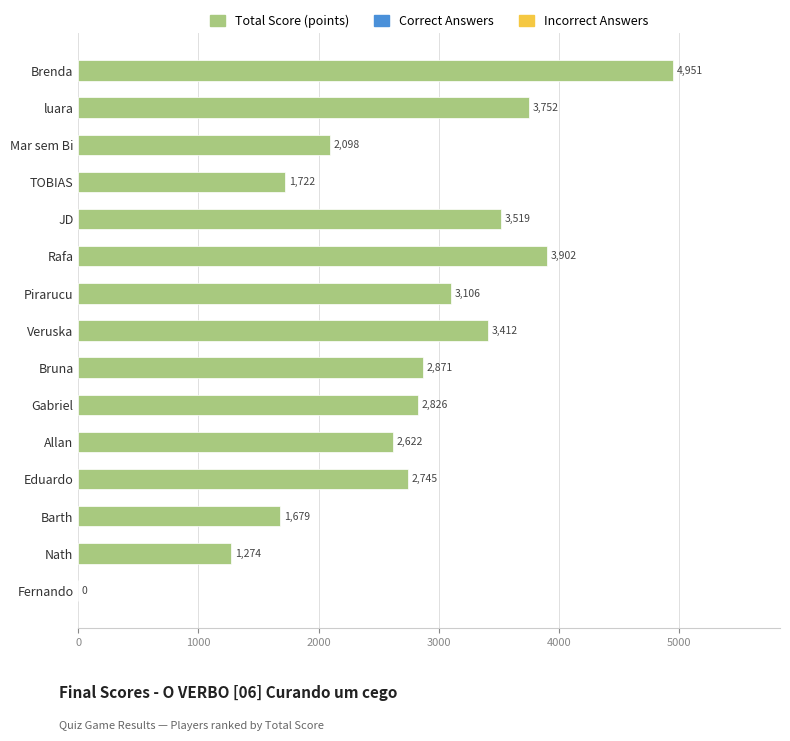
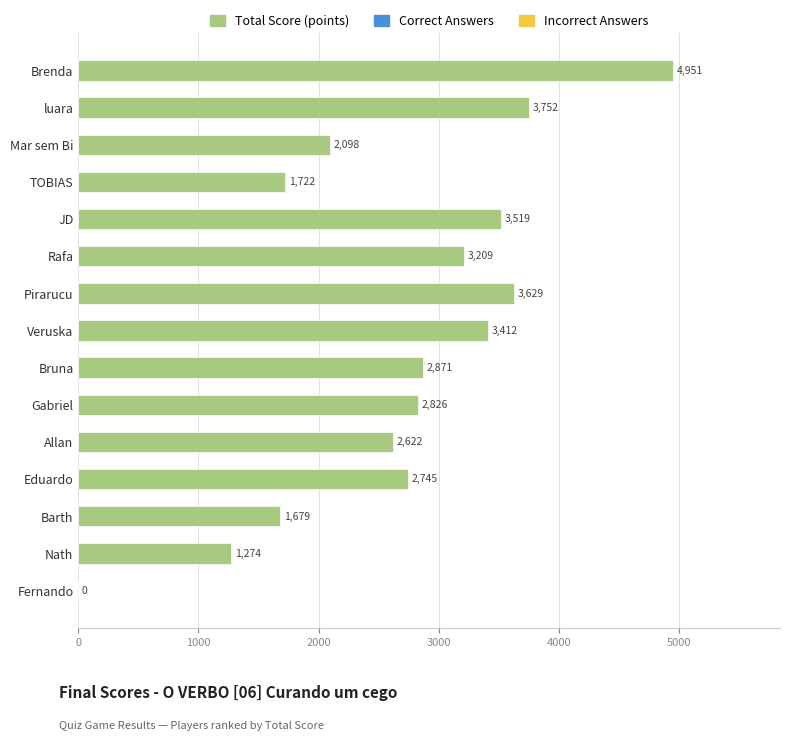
  {
    "Brenda": "4,951",
    "luara": "3,752",
    "Mar sem Bi": "2,098",
    "TOBIAS": "1,722",
    "JD": "3,519",
-   "Rafa": "3,902",
-   "Pirarucu": "3,106",
+   "Rafa": "3,209",
+   "Pirarucu": "3,629",
    "Veruska": "3,412",
    "Bruna": "2,871",
    "Gabriel": "2,826",
    "Allan": "2,622",
    "Eduardo": "2,745",
    "Barth": "1,679",
    "Nath": "1,274",
    "Fernando": "0"
  }
